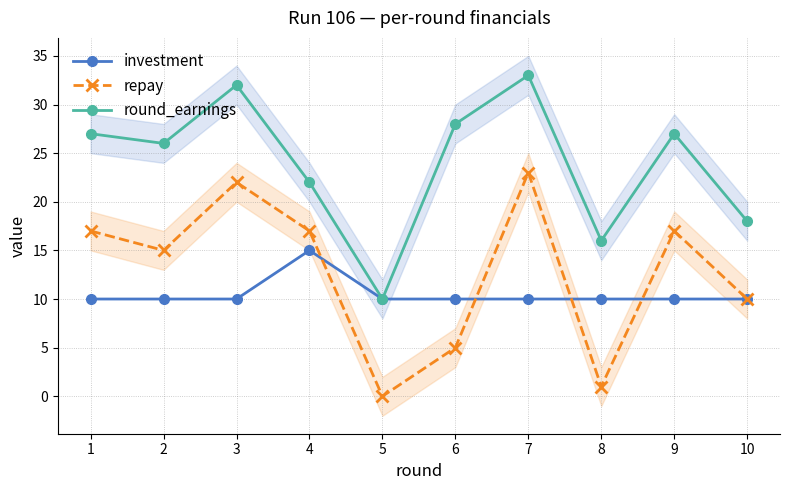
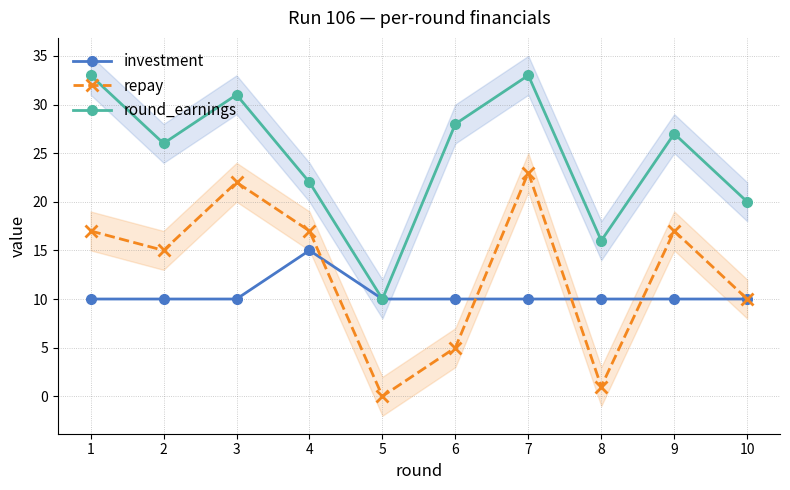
  {
    "round_earnings": {
-     "1": 27,
+     "1": 33,
      "2": 26,
-     "3": 32,
+     "3": 31,
      "4": 22,
      "6": 28,
      "7": 33,
      "8": 16,
      "9": 27,
-     "10": 18
+     "10": 20
    }
  }
